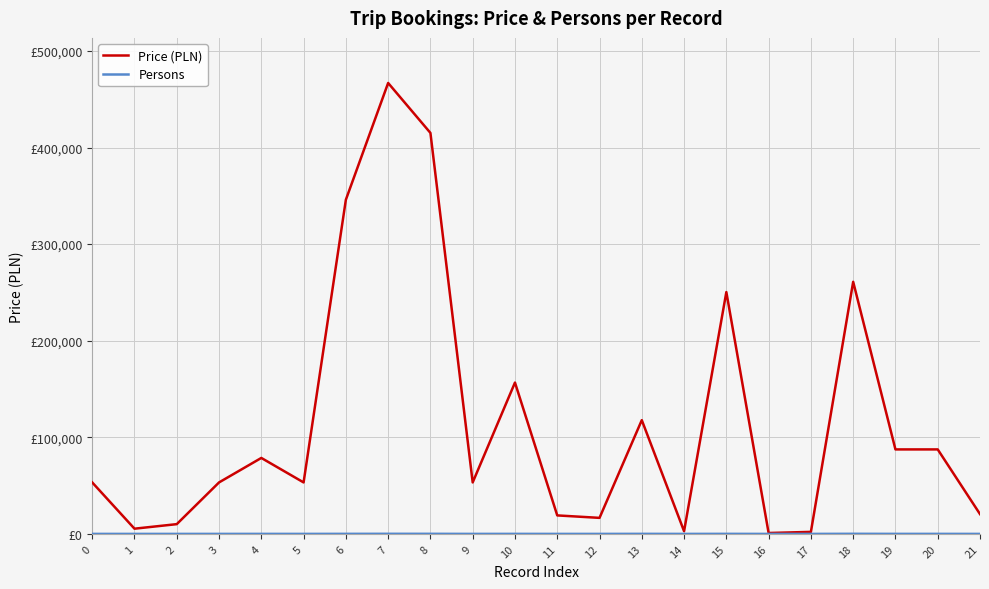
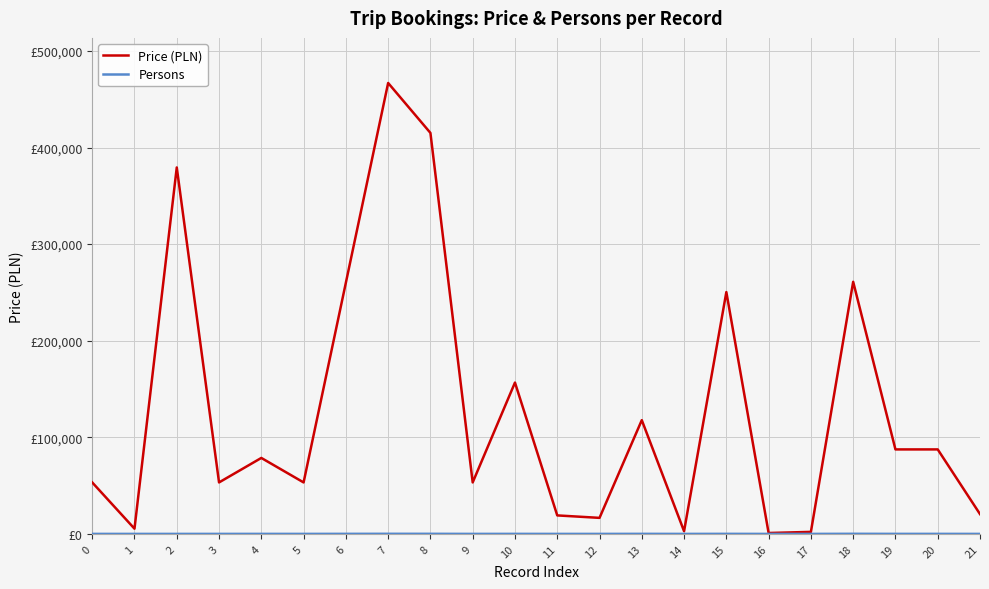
  {
    "Price (PLN)": {
      "0": "£50,000",
      "1": "£10,000",
-     "2": "£10,000",
+     "2": "£380,000",
      "3": "£50,000",
      "4": "£80,000",
      "5": "£50,000",
-     "6": "£350,000",
+     "6": "£260,000",
      "7": "£470,000",
      "8": "£420,000",
      "9": "£50,000",
      "10": "£160,000",
      "11": "£20,000",
      "12": "£20,000",
      "13": "£120,000",
      "14": "£0",
      "15": "£250,000",
      "18": "£260,000",
      "19": "£90,000",
      "20": "£90,000",
      "21": "£20,000"
    },
    "Persons": {
      "0": "£0",
      "1": "£0",
      "2": "£0",
      "3": "£0",
      "4": "£0",
      "5": "£0",
      "6": "£0",
      "7": "£0",
      "8": "£0",
      "9": "£0",
      "10": "£0",
      "11": "£0",
      "12": "£0",
      "13": "£0",
      "14": "£0",
      "15": "£0",
      "18": "£0",
      "19": "£0",
      "20": "£0",
      "21": "£0"
    }
  }
